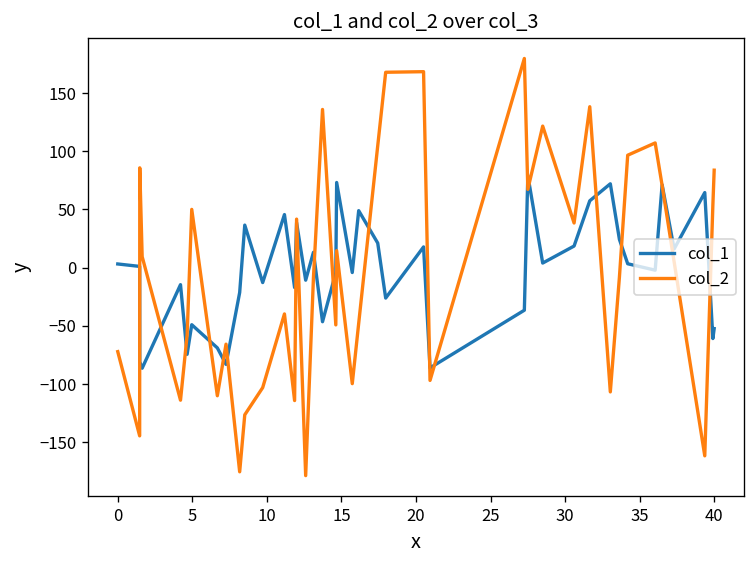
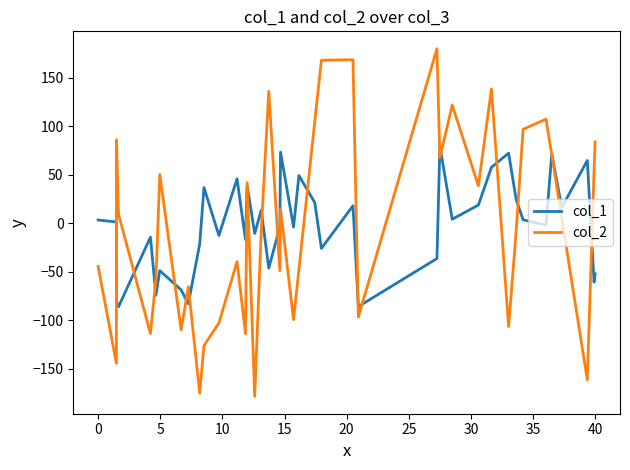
  {
    "col_1": {
      "0": 0,
      "40": -50
    },
    "col_2": {
-     "0": -70,
+     "0": -40,
      "40": 80
    }
  }
